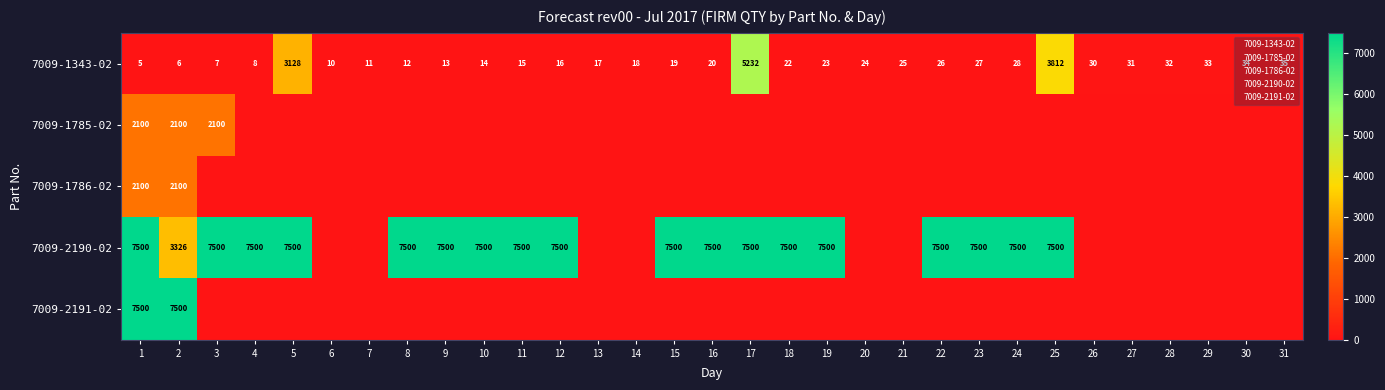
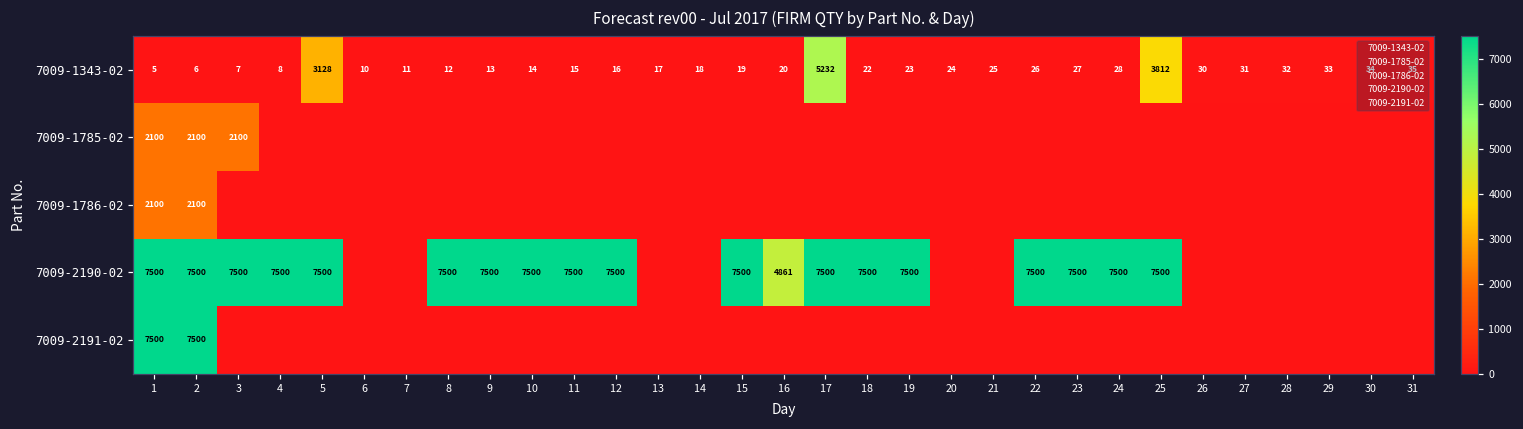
  {
    "7009-1343-02": {
      "1": 5,
      "2": 6,
      "3": 7,
      "4": 8,
      "5": 3128,
      "6": 10,
      "7": 11,
      "8": 12,
      "9": 13,
      "10": 14,
      "11": 15,
      "12": 16,
      "13": 17,
      "14": 18,
      "15": 19,
      "16": 20,
      "17": 5232,
      "18": 22,
      "19": 23,
      "20": 24,
      "21": 25,
      "22": 26,
      "23": 27,
      "24": 28,
      "25": 3812,
      "26": 30,
      "27": 31,
      "28": 32,
      "29": 33
    },
    "7009-1785-02": {
      "1": 2100,
      "2": 2100,
      "3": 2100
    },
    "7009-1786-02": {
      "1": 2100,
      "2": 2100
    },
    "7009-2190-02": {
      "1": 7500,
-     "2": 3326,
+     "2": 7500,
      "3": 7500,
      "4": 7500,
      "5": 7500,
      "8": 7500,
      "9": 7500,
      "10": 7500,
      "11": 7500,
      "12": 7500,
      "15": 7500,
-     "16": 7500,
+     "16": 4861,
      "17": 7500,
      "18": 7500,
      "19": 7500,
      "22": 7500,
      "23": 7500,
      "24": 7500,
      "25": 7500
    },
    "7009-2191-02": {
      "1": 7500,
      "2": 7500
    }
  }
